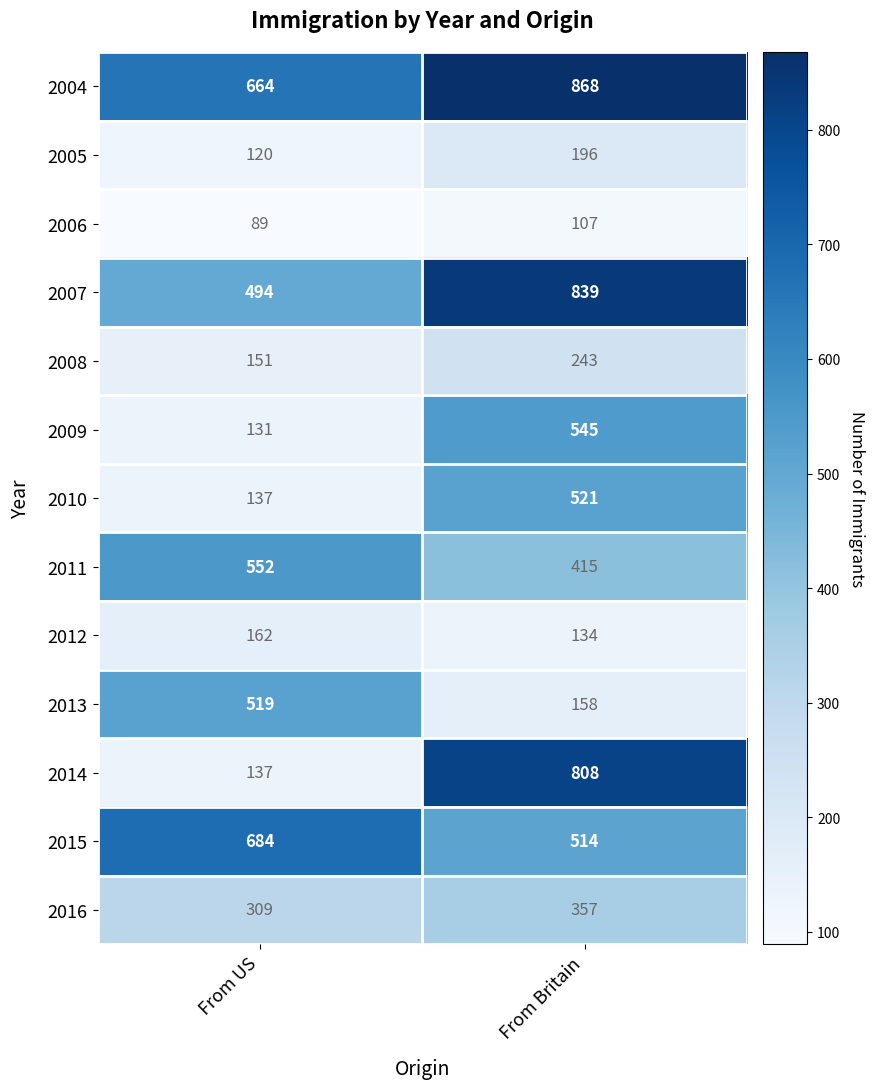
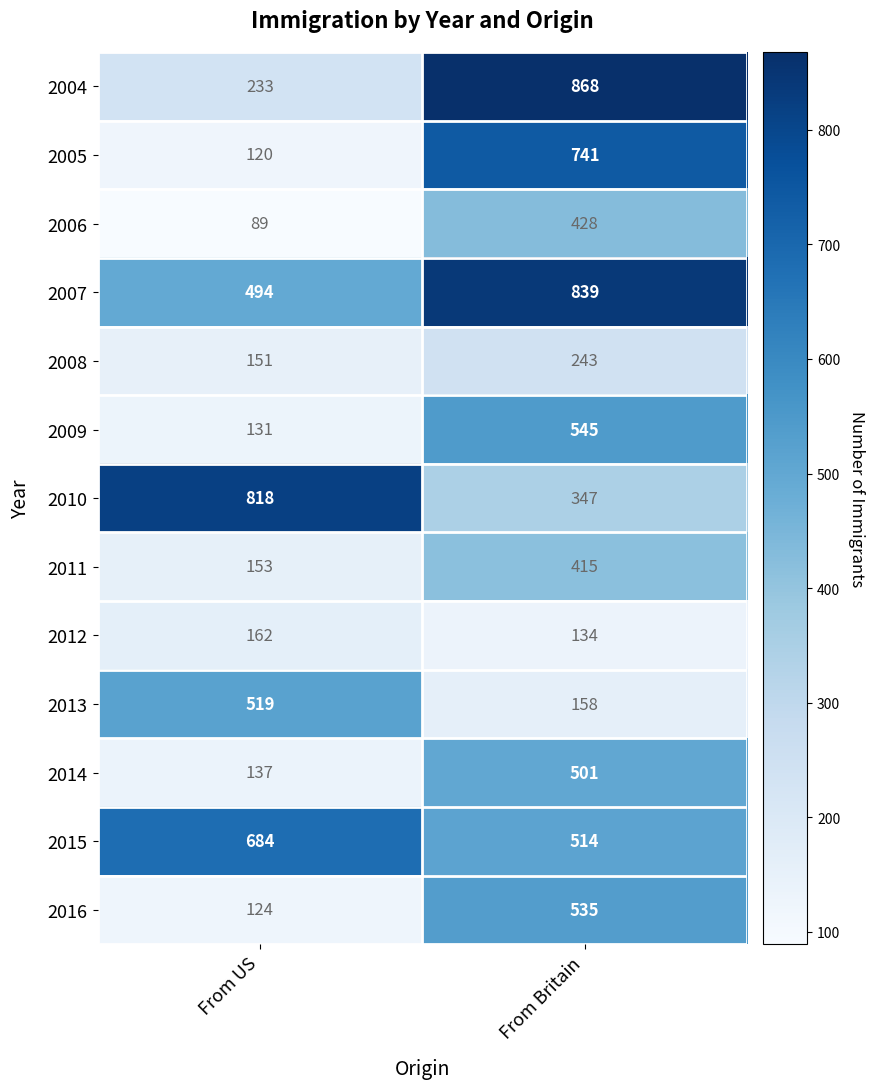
  {
    "2004": {
-     "From US": 664,
+     "From US": 233,
      "From Britain": 868
    },
    "2005": {
      "From US": 120,
-     "From Britain": 196
+     "From Britain": 741
    },
    "2006": {
      "From US": 89,
-     "From Britain": 107
+     "From Britain": 428
    },
    "2007": {
      "From US": 494,
      "From Britain": 839
    },
    "2008": {
      "From US": 151,
      "From Britain": 243
    },
    "2009": {
      "From US": 131,
      "From Britain": 545
    },
    "2010": {
-     "From US": 137,
-     "From Britain": 521
+     "From US": 818,
+     "From Britain": 347
    },
    "2011": {
-     "From US": 552,
+     "From US": 153,
      "From Britain": 415
    },
    "2012": {
      "From US": 162,
      "From Britain": 134
    },
    "2013": {
      "From US": 519,
      "From Britain": 158
    },
    "2014": {
      "From US": 137,
-     "From Britain": 808
+     "From Britain": 501
    },
    "2015": {
      "From US": 684,
      "From Britain": 514
    },
    "2016": {
-     "From US": 309,
-     "From Britain": 357
+     "From US": 124,
+     "From Britain": 535
    }
  }
